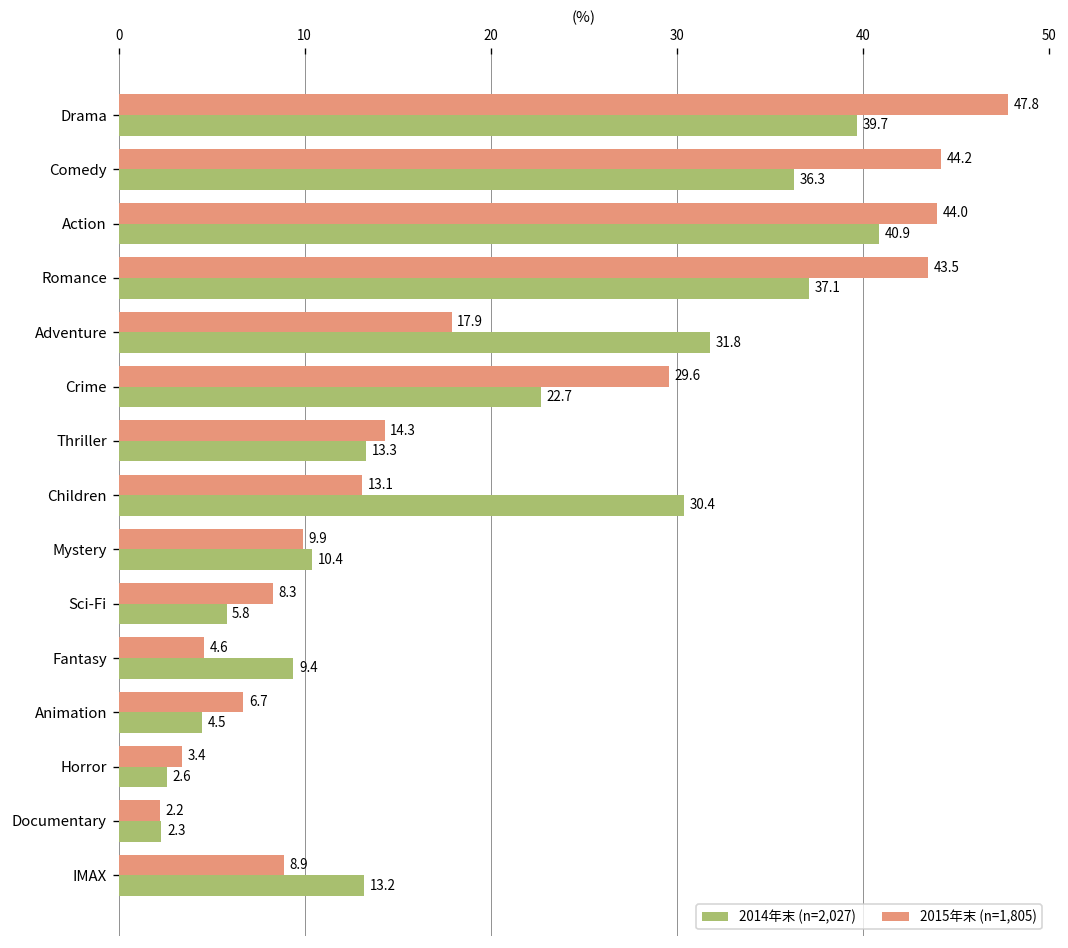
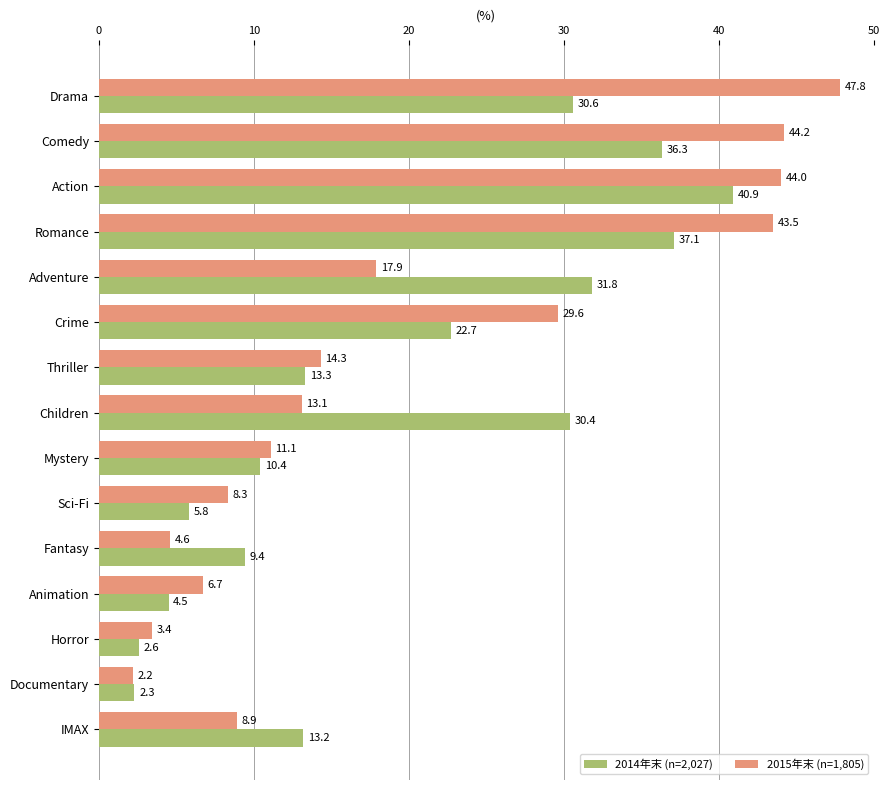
  {
    "2014年末 (n=2,027)": {
-     "Drama": 39.7,
+     "Drama": 30.6,
      "Comedy": 36.3,
      "Action": 40.9,
      "Romance": 37.1,
      "Adventure": 31.8,
      "Crime": 22.7,
      "Thriller": 13.3,
      "Children": 30.4,
      "Mystery": 10.4,
      "Sci-Fi": 5.8,
      "Fantasy": 9.4,
      "Animation": 4.5,
      "Horror": 2.6,
      "Documentary": 2.3,
      "IMAX": 13.2
    },
    "2015年末 (n=1,805)": {
      "Drama": 47.8,
      "Comedy": 44.2,
      "Action": 44.0,
      "Romance": 43.5,
      "Adventure": 17.9,
      "Crime": 29.6,
      "Thriller": 14.3,
      "Children": 13.1,
-     "Mystery": 9.9,
+     "Mystery": 11.1,
      "Sci-Fi": 8.3,
      "Fantasy": 4.6,
      "Animation": 6.7,
      "Horror": 3.4,
      "Documentary": 2.2,
      "IMAX": 8.9
    }
  }
